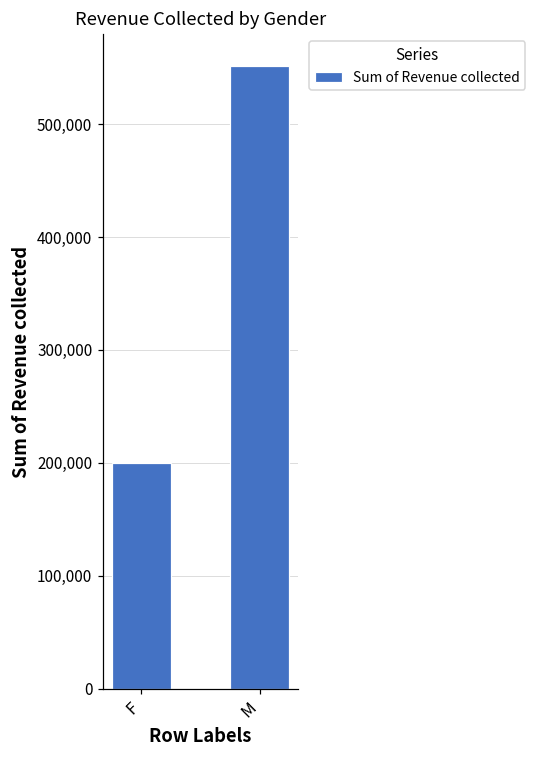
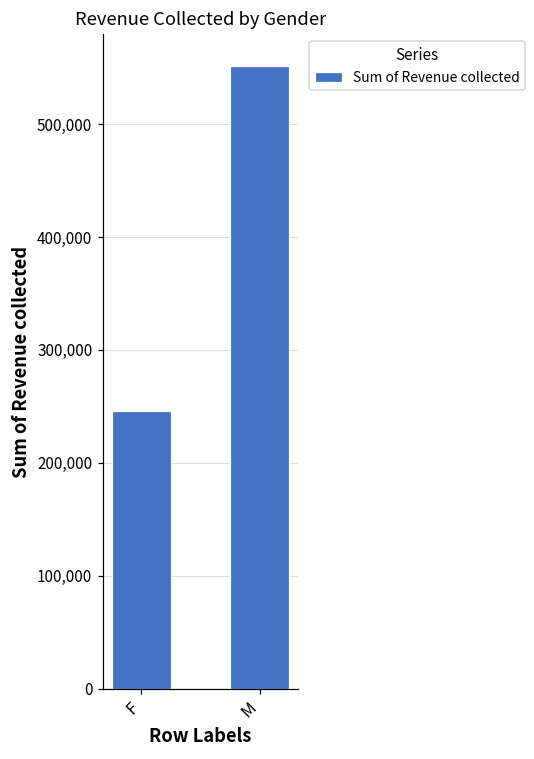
  {
-   "F": "200,000",
+   "F": "246,000",
    "M": "552,000"
  }
